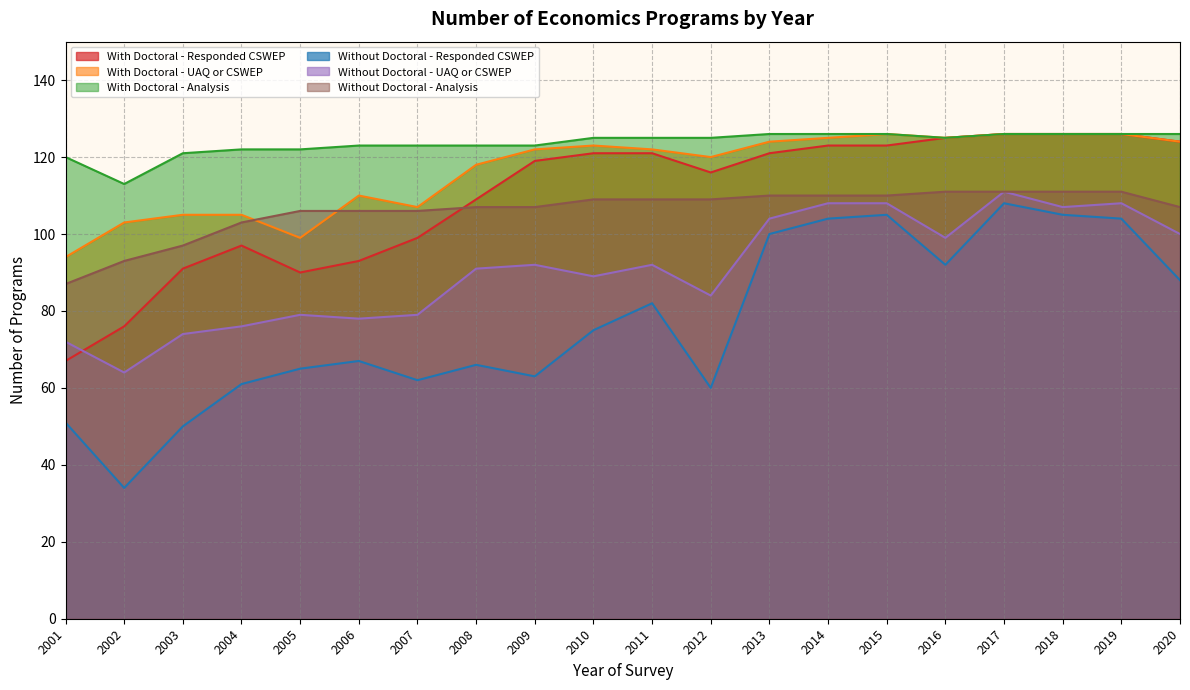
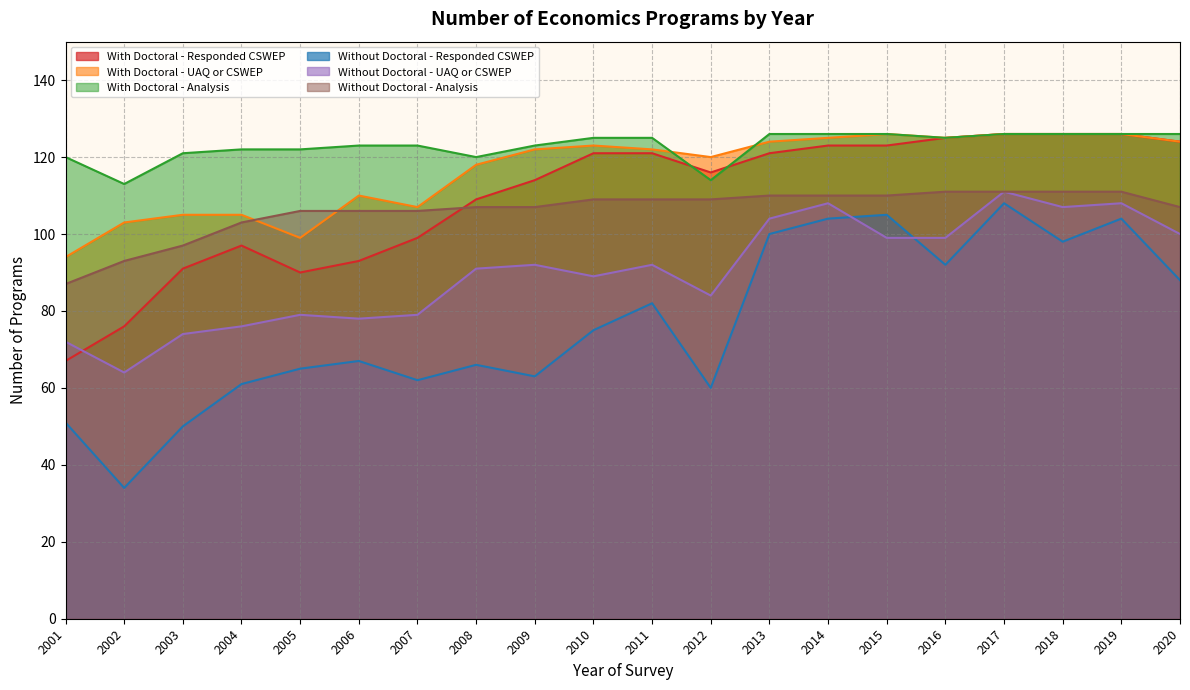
  {
    "With Doctoral - Responded CSWEP": {
      "2001": 67,
      "2002": 76,
      "2003": 91,
      "2004": 97,
      "2005": 90,
      "2006": 93,
      "2007": 99,
      "2008": 109,
-     "2009": 119,
+     "2009": 114,
      "2010": 121,
      "2011": 121,
      "2012": 116,
      "2013": 121,
      "2014": 123,
      "2015": 123
    },
    "With Doctoral - UAQ or CSWEP": {
      "2001": 94,
      "2002": 103,
      "2003": 105,
      "2004": 105,
      "2005": 99,
      "2006": 110,
      "2007": 107,
      "2008": 118,
      "2009": 122,
      "2010": 123,
      "2011": 122,
      "2012": 120,
      "2013": 124,
      "2014": 125
    },
    "With Doctoral - Analysis": {
      "2001": 120,
      "2002": 113,
      "2003": 121,
      "2004": 122,
      "2005": 122,
      "2006": 123,
      "2007": 123,
-     "2008": 123,
+     "2008": 120,
      "2009": 123,
      "2010": 125,
      "2011": 125,
-     "2012": 125,
+     "2012": 114,
      "2013": 126,
      "2014": 126,
      "2020": 126
    },
    "Without Doctoral - Responded CSWEP": {
      "2001": 51,
      "2002": 34,
      "2003": 50,
      "2004": 61,
      "2005": 65,
      "2006": 67,
      "2007": 62,
      "2008": 66,
      "2009": 63,
      "2010": 75,
      "2011": 82,
      "2012": 60,
      "2013": 100,
      "2014": 104,
      "2015": 105,
      "2016": 92,
      "2017": 108,
-     "2018": 105,
+     "2018": 98,
      "2019": 104,
      "2020": 88
    },
    "Without Doctoral - UAQ or CSWEP": {
      "2001": 72,
      "2002": 64,
      "2003": 74,
      "2004": 76,
      "2005": 79,
      "2006": 78,
      "2007": 79,
      "2008": 91,
      "2009": 92,
      "2010": 89,
      "2011": 92,
      "2012": 84,
      "2013": 104,
      "2014": 108,
-     "2015": 108,
+     "2015": 99,
      "2016": 99,
      "2018": 107,
      "2019": 108,
      "2020": 100
    },
    "Without Doctoral - Analysis": {
      "2001": 87,
      "2002": 93,
      "2003": 97,
      "2004": 103,
      "2005": 106,
      "2006": 106,
      "2007": 106,
      "2008": 107,
      "2009": 107,
      "2010": 109,
      "2011": 109,
      "2012": 109,
      "2013": 110,
      "2014": 110,
      "2015": 110,
      "2016": 111,
      "2018": 111,
      "2019": 111,
      "2020": 107
    }
  }
